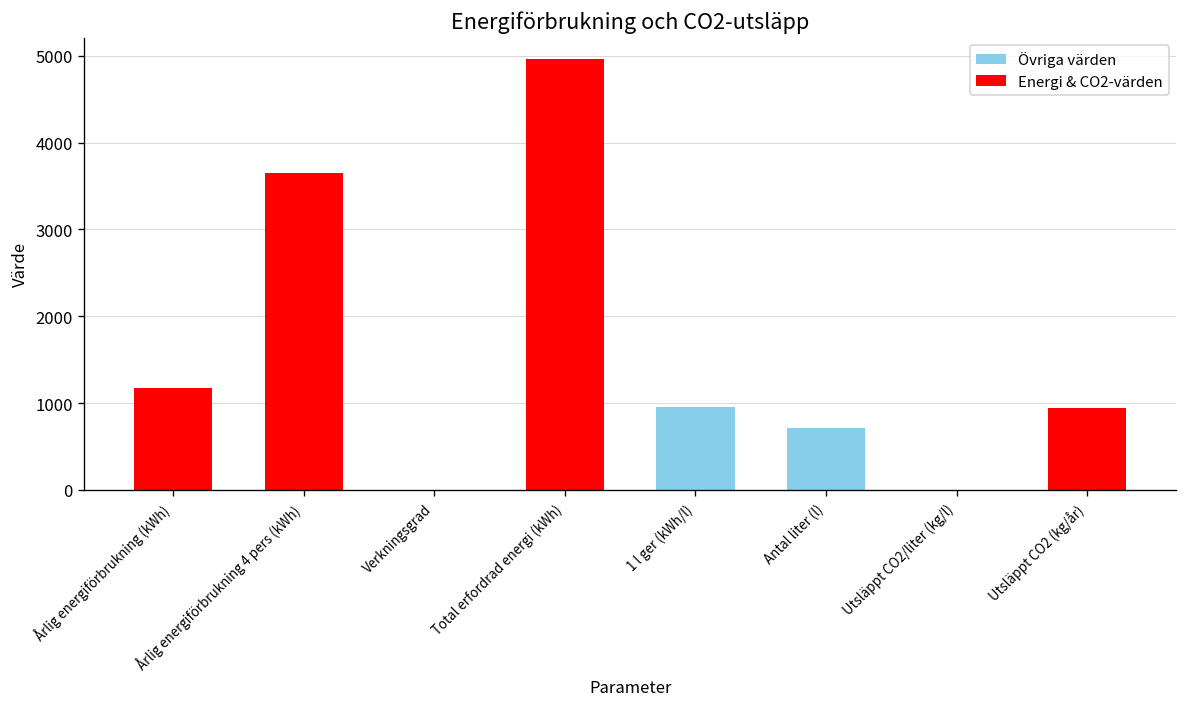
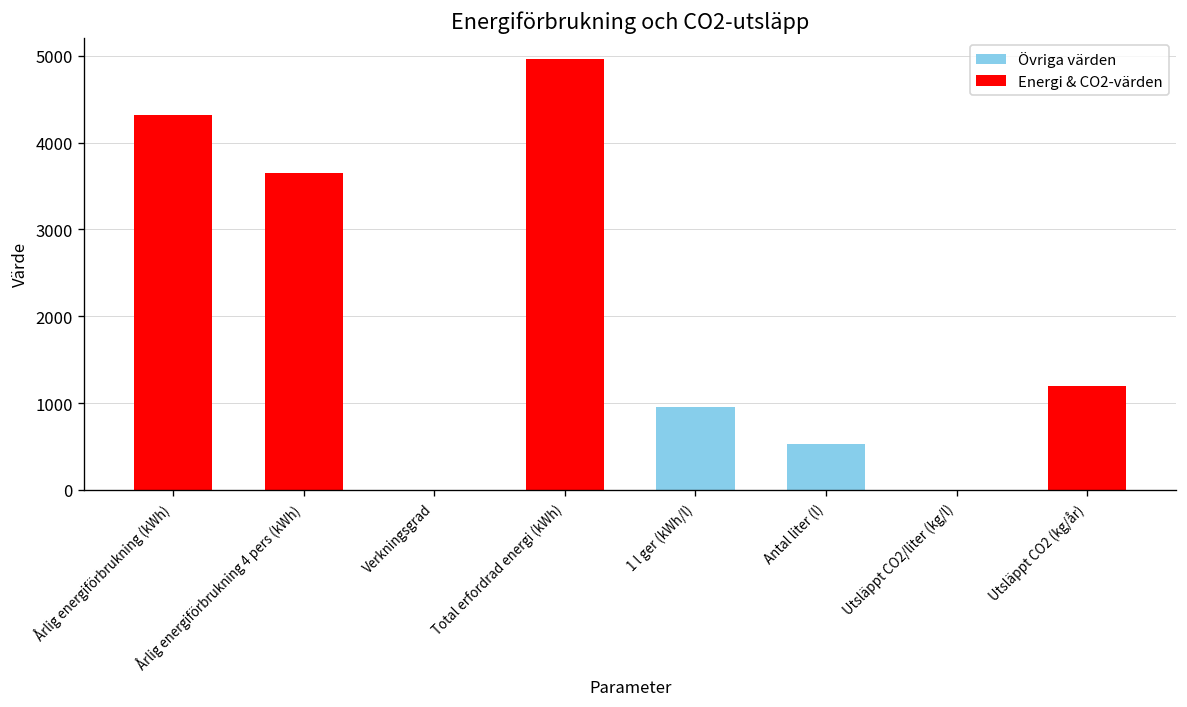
  {
-   "Årlig energiförbrukning (kWh)": 1200,
+   "Årlig energiförbrukning (kWh)": 4300,
    "Årlig energiförbrukning 4 pers (kWh)": 3600,
    "Total erfordrad energi (kWh)": 5000,
    "1 l ger (kWh/l)": 1000,
-   "Antal liter (l)": 700,
-   "Utsläppt CO2 (kg/år)": 900
+   "Antal liter (l)": 500,
+   "Utsläppt CO2 (kg/år)": 1200
  }
